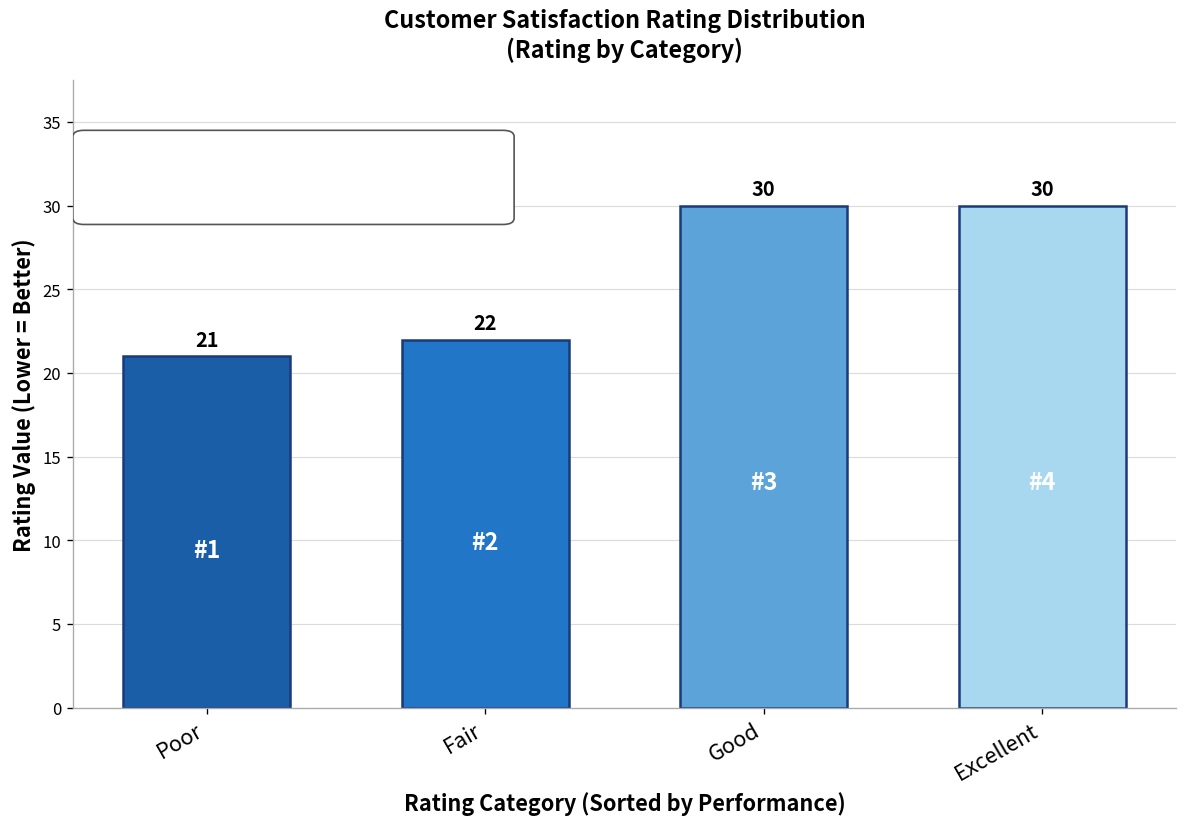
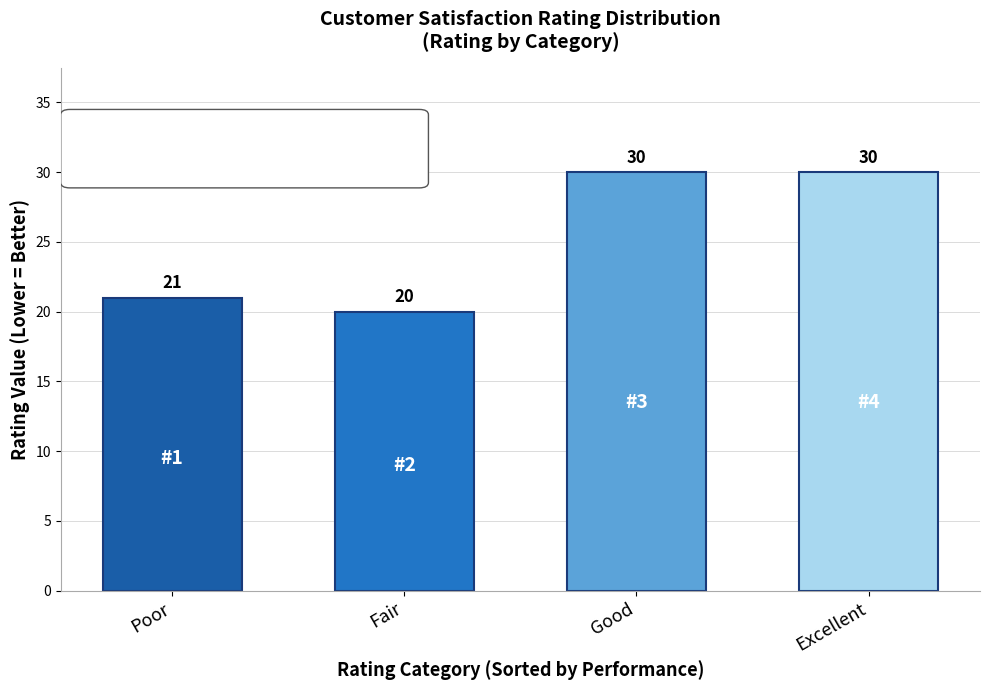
  {
    "Poor": 21,
-   "Fair": 22,
+   "Fair": 20,
    "Good": 30,
    "Excellent": 30
  }
